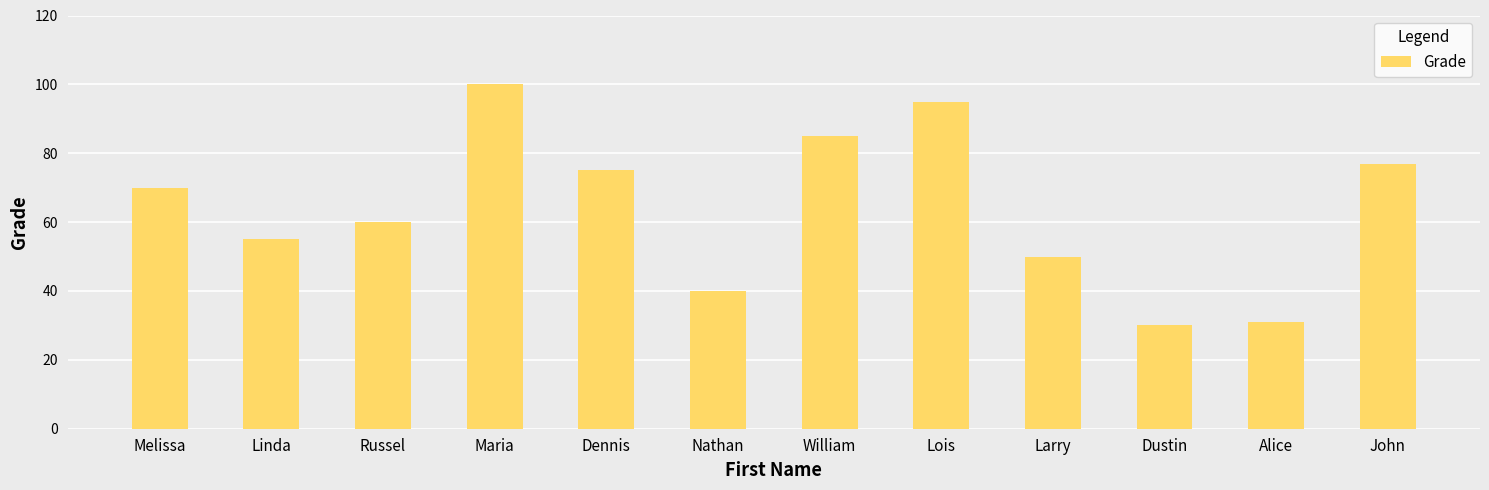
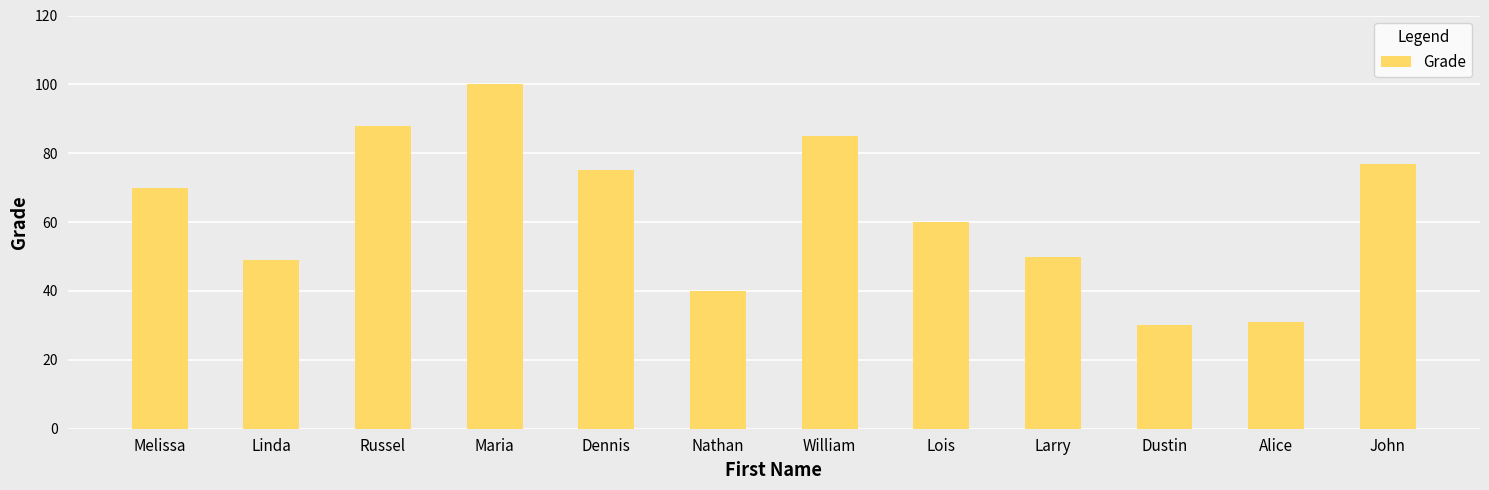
  {
    "Melissa": 70,
-   "Linda": 55,
-   "Russel": 60,
+   "Linda": 49,
+   "Russel": 88,
    "Maria": 100,
    "Dennis": 75,
    "Nathan": 40,
    "William": 85,
-   "Lois": 95,
+   "Lois": 60,
    "Larry": 50,
    "Dustin": 30,
    "Alice": 31,
    "John": 77
  }
